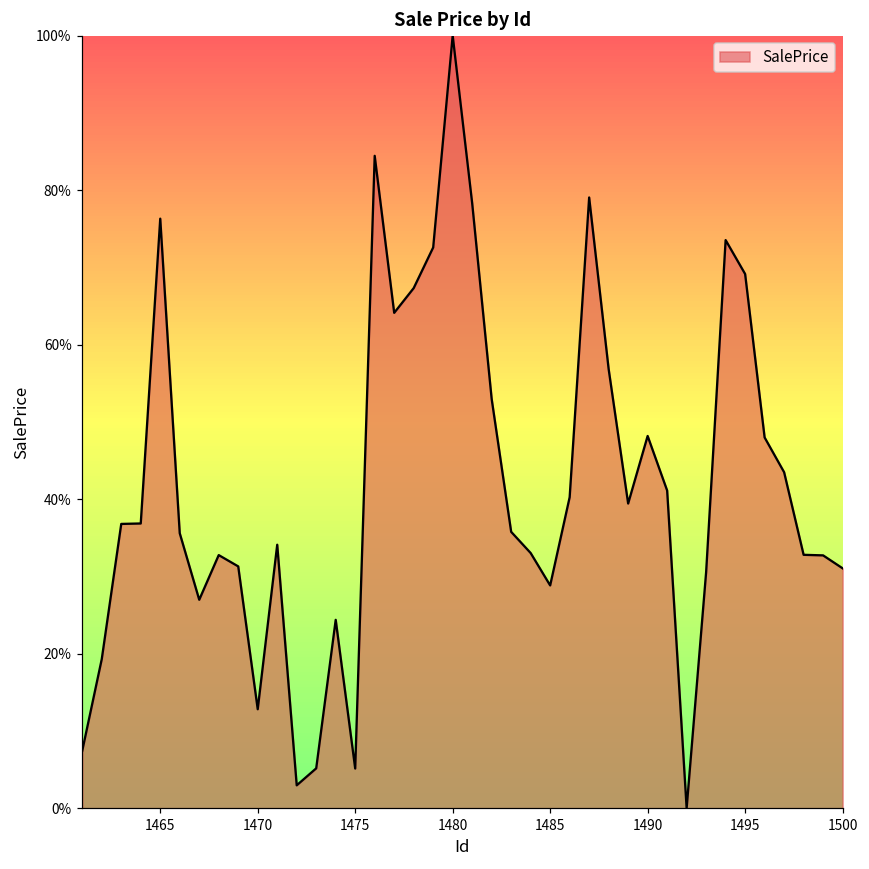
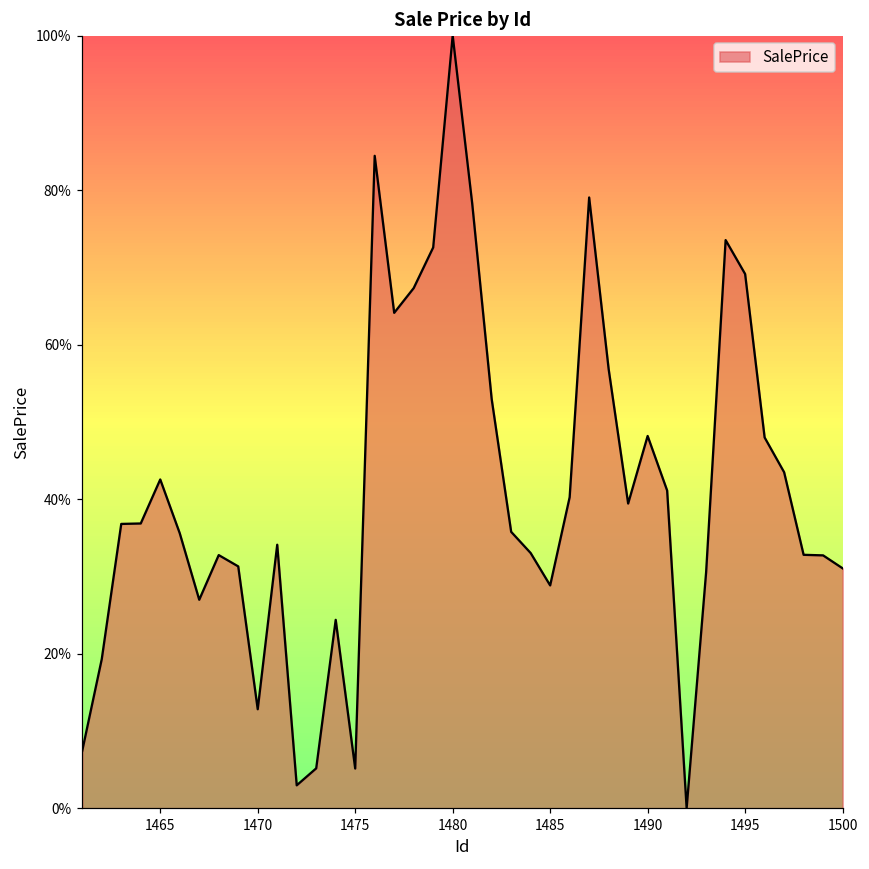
  {
-   "1465": "76%",
+   "1465": "43%",
    "1470": "13%",
    "1475": "5%",
    "1480": "100%",
    "1485": "29%",
    "1490": "48%",
    "1495": "69%",
    "1500": "31%"
  }
